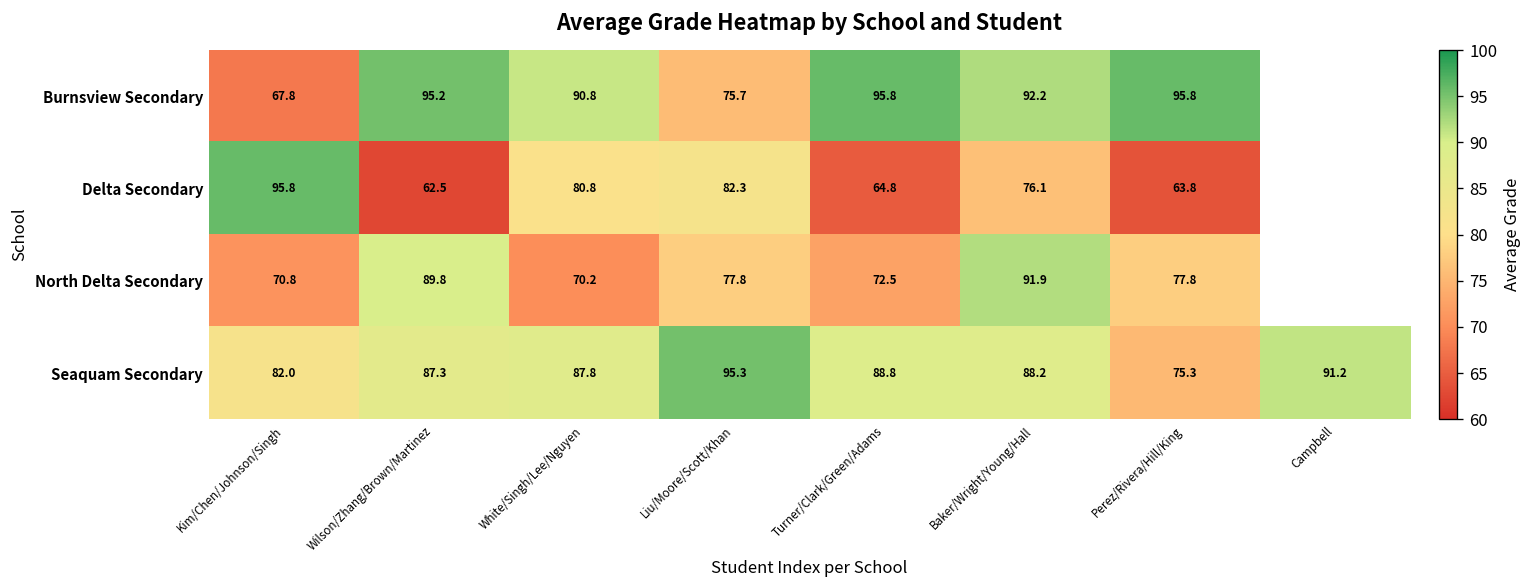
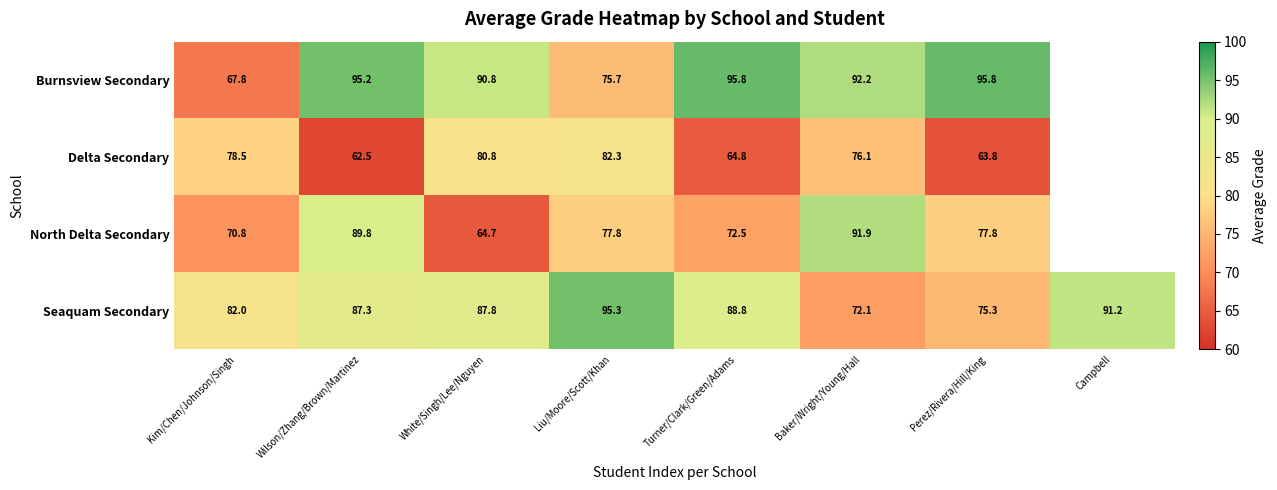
  {
    "Burnsview Secondary": {
      "Kim/Chen/Johnson/Singh": 67.8,
      "Wilson/Zhang/Brown/Martinez": 95.2,
      "White/Singh/Lee/Nguyen": 90.8,
      "Liu/Moore/Scott/Khan": 75.7,
      "Turner/Clark/Green/Adams": 95.8,
      "Baker/Wright/Young/Hall": 92.2,
      "Perez/Rivera/Hill/King": 95.8
    },
    "Delta Secondary": {
-     "Kim/Chen/Johnson/Singh": 95.8,
+     "Kim/Chen/Johnson/Singh": 78.5,
      "Wilson/Zhang/Brown/Martinez": 62.5,
      "White/Singh/Lee/Nguyen": 80.8,
      "Liu/Moore/Scott/Khan": 82.3,
      "Turner/Clark/Green/Adams": 64.8,
      "Baker/Wright/Young/Hall": 76.1,
      "Perez/Rivera/Hill/King": 63.8
    },
    "North Delta Secondary": {
      "Kim/Chen/Johnson/Singh": 70.8,
      "Wilson/Zhang/Brown/Martinez": 89.8,
-     "White/Singh/Lee/Nguyen": 70.2,
+     "White/Singh/Lee/Nguyen": 64.7,
      "Liu/Moore/Scott/Khan": 77.8,
      "Turner/Clark/Green/Adams": 72.5,
      "Baker/Wright/Young/Hall": 91.9,
      "Perez/Rivera/Hill/King": 77.8
    },
    "Seaquam Secondary": {
      "Kim/Chen/Johnson/Singh": 82.0,
      "Wilson/Zhang/Brown/Martinez": 87.3,
      "White/Singh/Lee/Nguyen": 87.8,
      "Liu/Moore/Scott/Khan": 95.3,
      "Turner/Clark/Green/Adams": 88.8,
-     "Baker/Wright/Young/Hall": 88.2,
+     "Baker/Wright/Young/Hall": 72.1,
      "Perez/Rivera/Hill/King": 75.3,
      "Campbell": 91.2
    }
  }
